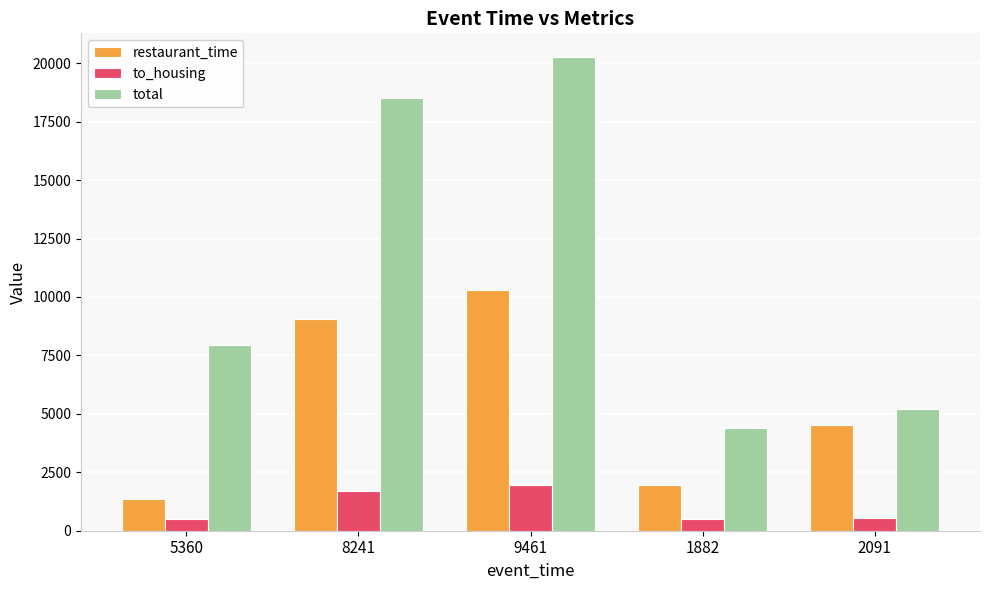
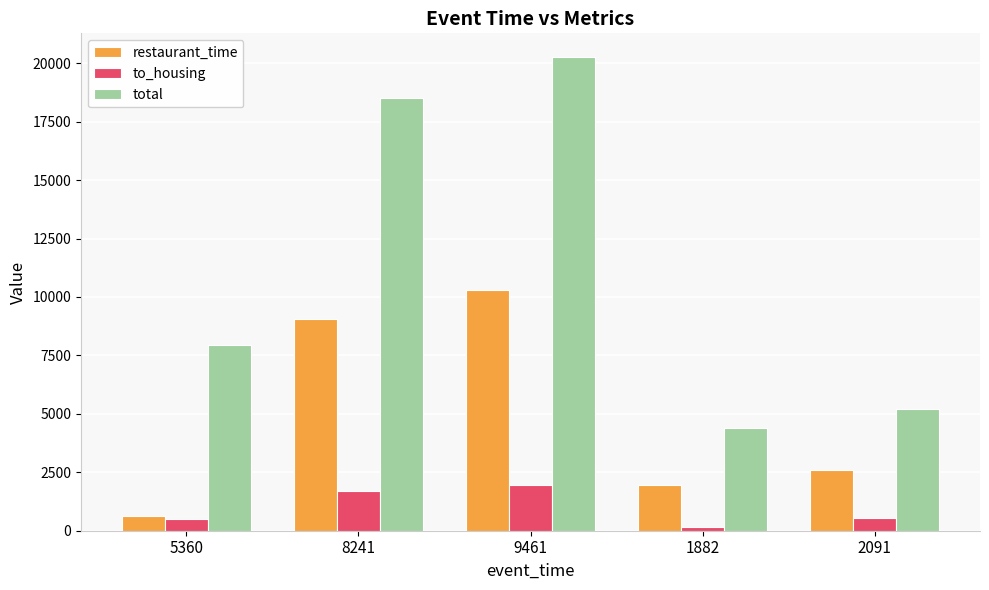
  {
    "restaurant_time": {
-     "5360": 1300,
+     "5360": 600,
      "8241": 9100,
      "9461": 10300,
      "1882": 2000,
-     "2091": 4500
+     "2091": 2600
    },
    "to_housing": {
      "5360": 500,
      "8241": 1700,
      "9461": 2000,
-     "1882": 500,
+     "1882": 200,
      "2091": 600
    },
    "total": {
      "5360": 8000,
      "8241": 18500,
      "9461": 20300,
      "1882": 4400,
      "2091": 5200
    }
  }
